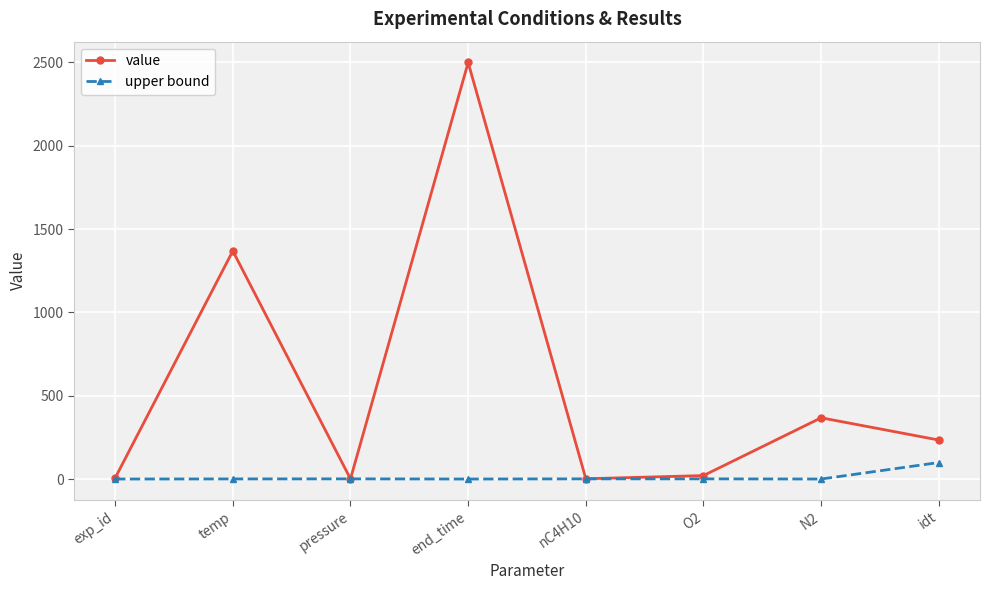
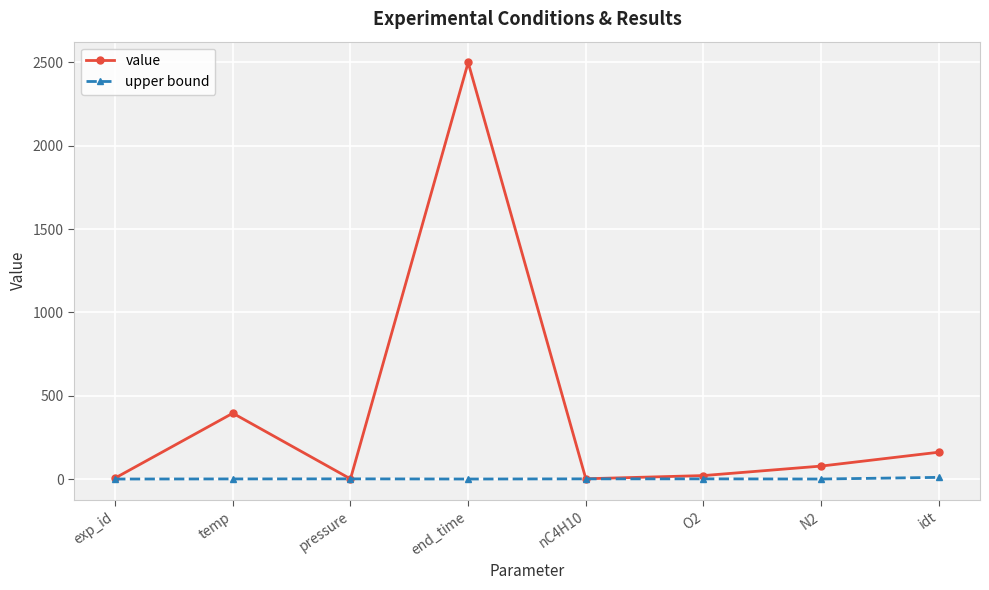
  {
    "value": {
-     "temp": 1370,
+     "temp": 400,
      "end_time": 2500,
      "O2": 20,
-     "N2": 370,
-     "idt": 230
+     "N2": 80,
+     "idt": 160
    },
    "upper bound": {
      "temp": 0,
      "end_time": 0,
      "O2": 0,
      "N2": 0,
-     "idt": 100
+     "idt": 10
    }
  }
